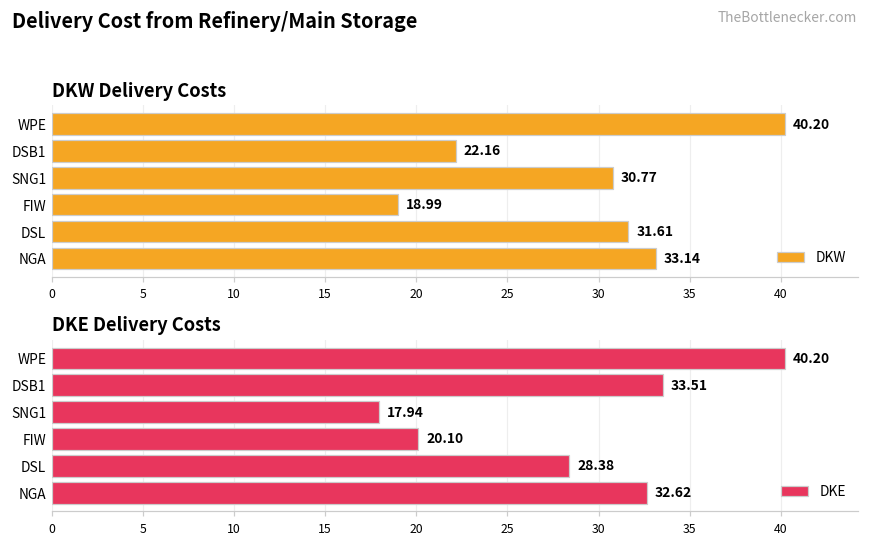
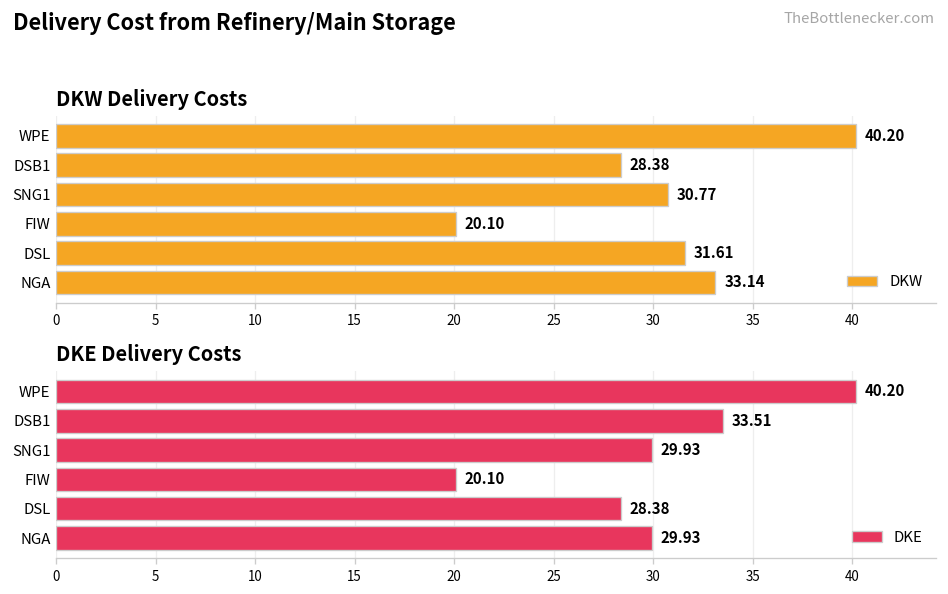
  {
    "DKW Delivery Costs": {
      "WPE": 40.20,
-     "DSB1": 22.16,
+     "DSB1": 28.38,
      "SNG1": 30.77,
-     "FIW": 18.99,
+     "FIW": 20.10,
      "DSL": 31.61,
      "NGA": 33.14
    },
    "DKE Delivery Costs": {
      "WPE": 40.20,
      "DSB1": 33.51,
-     "SNG1": 17.94,
+     "SNG1": 29.93,
      "FIW": 20.10,
      "DSL": 28.38,
-     "NGA": 32.62
+     "NGA": 29.93
    }
  }
